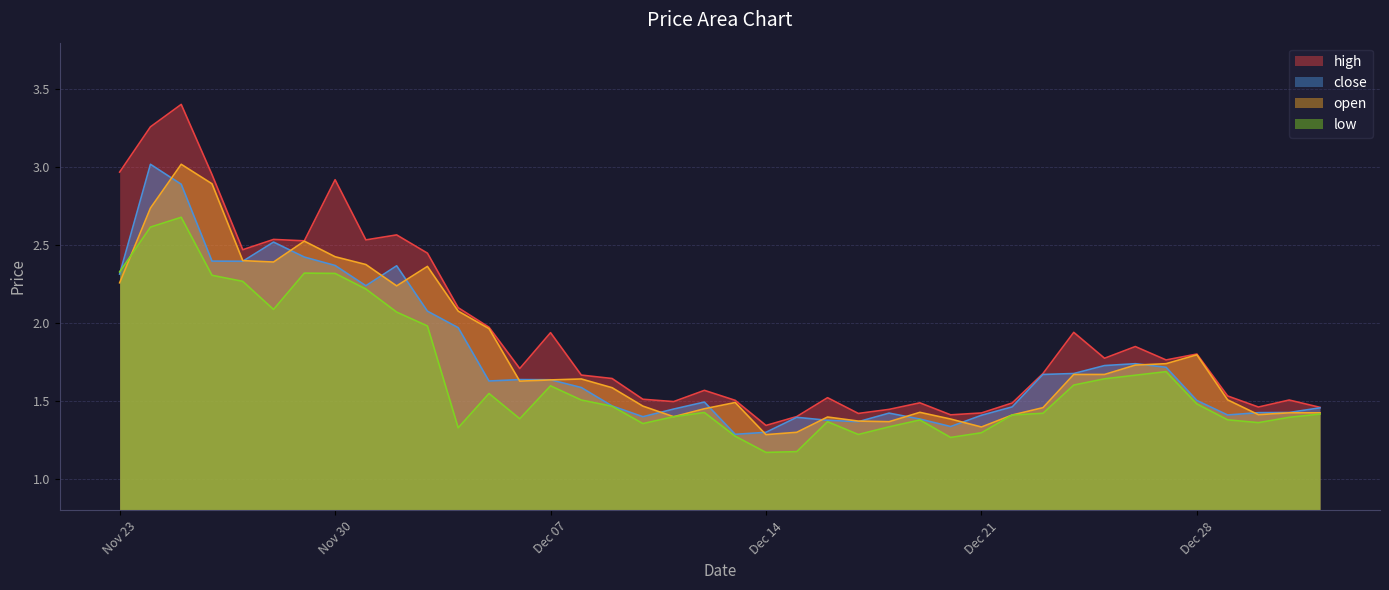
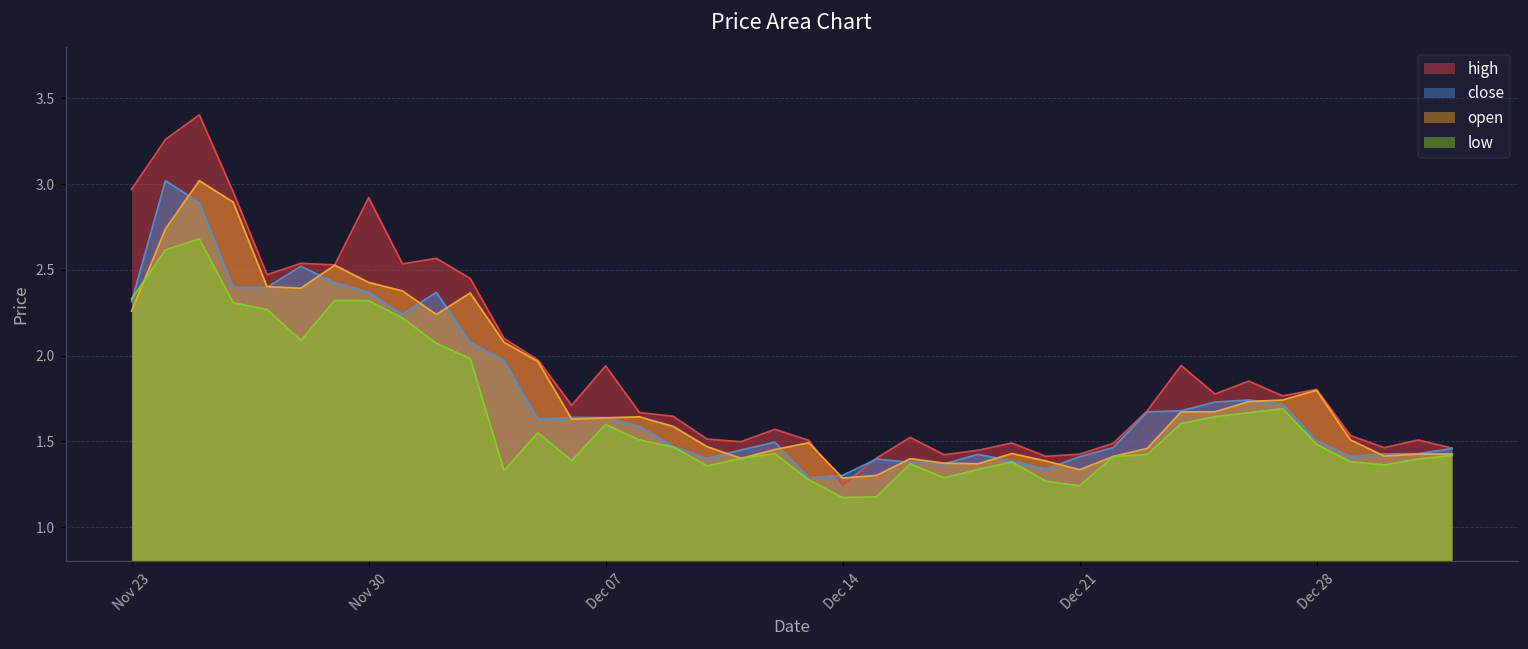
  {
    "high": {
      "Nov 23": 2.97,
      "Nov 30": 2.92,
      "Dec 07": 1.94,
-     "Dec 14": 1.35
+     "Dec 14": 1.25
    },
    "close": {
      "Nov 30": 2.37,
      "Dec 28": 1.51
    },
    "open": {
      "Nov 23": 2.26,
      "Nov 30": 2.43,
      "Dec 21": 1.34
    },
    "low": {
      "Nov 30": 2.32,
      "Dec 07": 1.60,
      "Dec 14": 1.17,
-     "Dec 21": 1.30,
+     "Dec 21": 1.24,
      "Dec 28": 1.48
    }
  }
